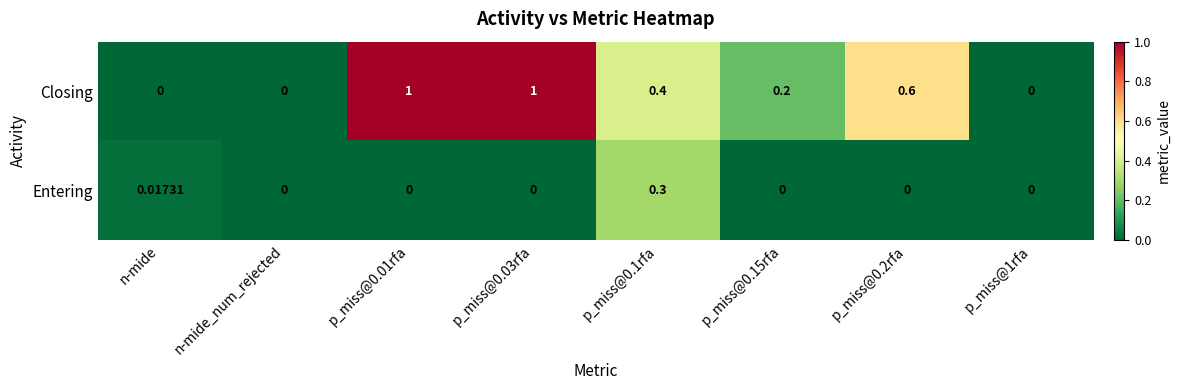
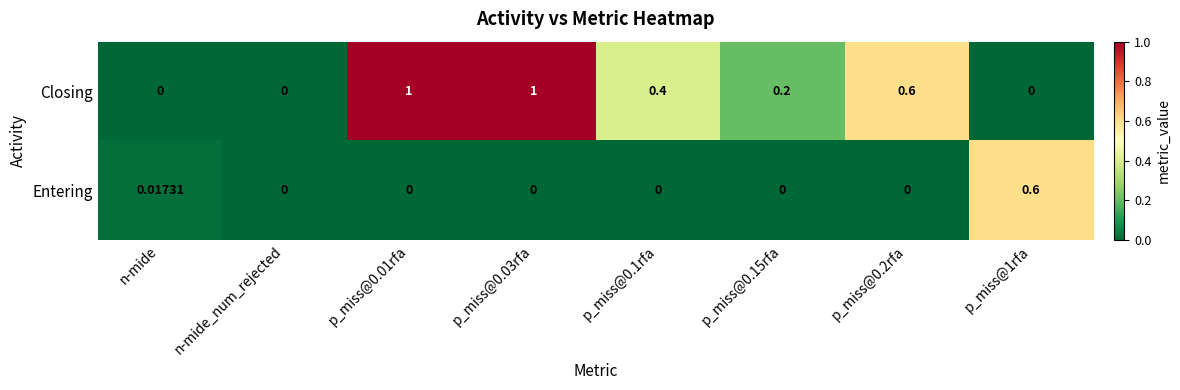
  {
    "Closing": {
      "n-mide": 0,
      "n-mide_num_rejected": 0,
      "p_miss@0.01rfa": 1,
      "p_miss@0.03rfa": 1,
      "p_miss@0.1rfa": 0.4,
      "p_miss@0.15rfa": 0.2,
      "p_miss@0.2rfa": 0.6,
      "p_miss@1rfa": 0
    },
    "Entering": {
      "n-mide": 0.01731,
      "n-mide_num_rejected": 0,
      "p_miss@0.01rfa": 0,
      "p_miss@0.03rfa": 0,
-     "p_miss@0.1rfa": 0.3,
+     "p_miss@0.1rfa": 0,
      "p_miss@0.15rfa": 0,
      "p_miss@0.2rfa": 0,
-     "p_miss@1rfa": 0
+     "p_miss@1rfa": 0.6
    }
  }
